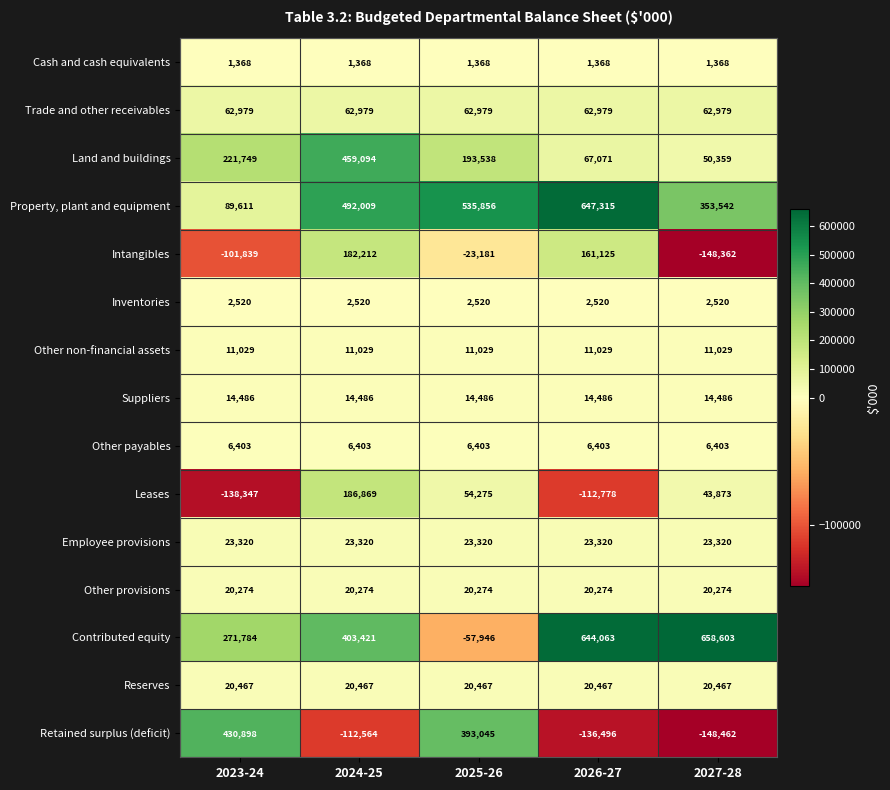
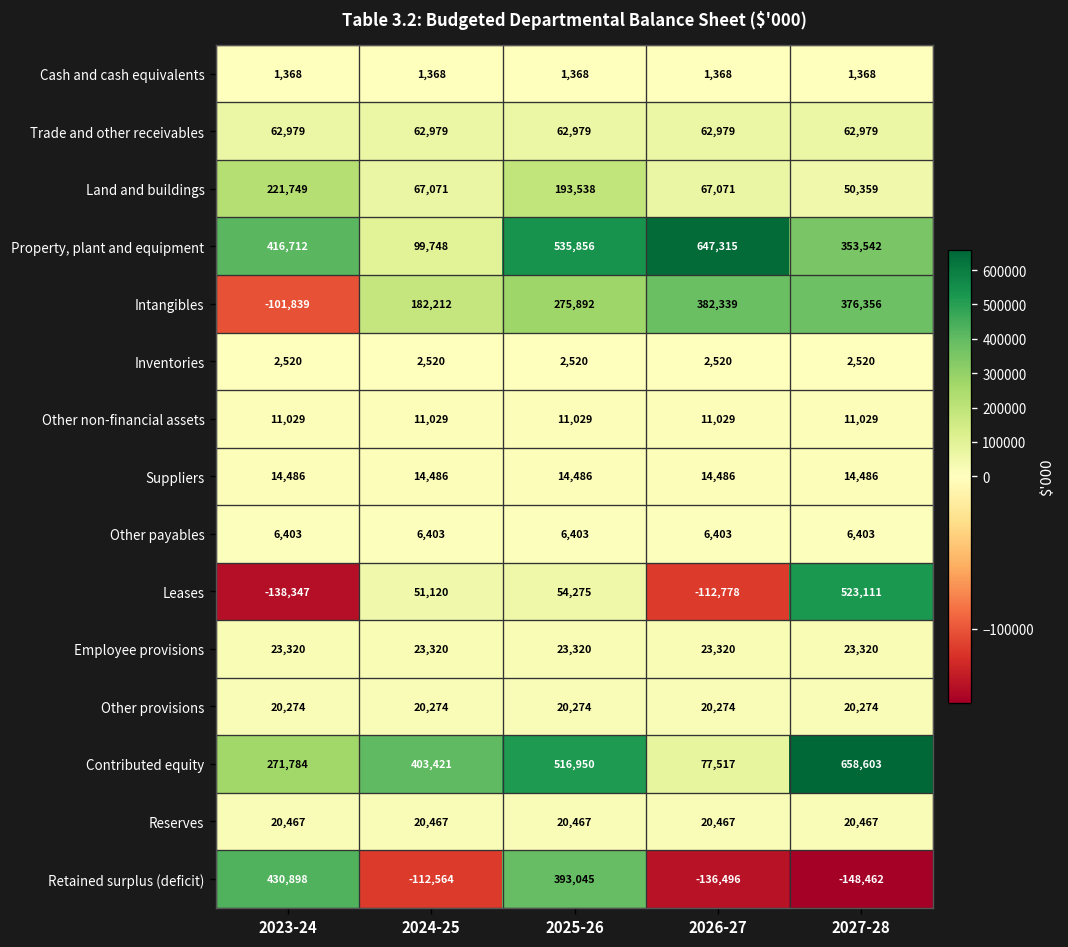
  {
    "Cash and cash equivalents": {
      "2023-24": "1,368",
      "2024-25": "1,368",
      "2025-26": "1,368",
      "2026-27": "1,368",
      "2027-28": "1,368"
    },
    "Trade and other receivables": {
      "2023-24": "62,979",
      "2024-25": "62,979",
      "2025-26": "62,979",
      "2026-27": "62,979",
      "2027-28": "62,979"
    },
    "Land and buildings": {
      "2023-24": "221,749",
-     "2024-25": "459,094",
+     "2024-25": "67,071",
      "2025-26": "193,538",
      "2026-27": "67,071",
      "2027-28": "50,359"
    },
    "Property, plant and equipment": {
-     "2023-24": "89,611",
-     "2024-25": "492,009",
+     "2023-24": "416,712",
+     "2024-25": "99,748",
      "2025-26": "535,856",
      "2026-27": "647,315",
      "2027-28": "353,542"
    },
    "Intangibles": {
      "2023-24": "-101,839",
      "2024-25": "182,212",
-     "2025-26": "-23,181",
-     "2026-27": "161,125",
-     "2027-28": "-148,362"
+     "2025-26": "275,892",
+     "2026-27": "382,339",
+     "2027-28": "376,356"
    },
    "Inventories": {
      "2023-24": "2,520",
      "2024-25": "2,520",
      "2025-26": "2,520",
      "2026-27": "2,520",
      "2027-28": "2,520"
    },
    "Other non-financial assets": {
      "2023-24": "11,029",
      "2024-25": "11,029",
      "2025-26": "11,029",
      "2026-27": "11,029",
      "2027-28": "11,029"
    },
    "Suppliers": {
      "2023-24": "14,486",
      "2024-25": "14,486",
      "2025-26": "14,486",
      "2026-27": "14,486",
      "2027-28": "14,486"
    },
    "Other payables": {
      "2023-24": "6,403",
      "2024-25": "6,403",
      "2025-26": "6,403",
      "2026-27": "6,403",
      "2027-28": "6,403"
    },
    "Leases": {
      "2023-24": "-138,347",
-     "2024-25": "186,869",
+     "2024-25": "51,120",
      "2025-26": "54,275",
      "2026-27": "-112,778",
-     "2027-28": "43,873"
+     "2027-28": "523,111"
    },
    "Employee provisions": {
      "2023-24": "23,320",
      "2024-25": "23,320",
      "2025-26": "23,320",
      "2026-27": "23,320",
      "2027-28": "23,320"
    },
    "Other provisions": {
      "2023-24": "20,274",
      "2024-25": "20,274",
      "2025-26": "20,274",
      "2026-27": "20,274",
      "2027-28": "20,274"
    },
    "Contributed equity": {
      "2023-24": "271,784",
      "2024-25": "403,421",
-     "2025-26": "-57,946",
-     "2026-27": "644,063",
+     "2025-26": "516,950",
+     "2026-27": "77,517",
      "2027-28": "658,603"
    },
    "Reserves": {
      "2023-24": "20,467",
      "2024-25": "20,467",
      "2025-26": "20,467",
      "2026-27": "20,467",
      "2027-28": "20,467"
    },
    "Retained surplus (deficit)": {
      "2023-24": "430,898",
      "2024-25": "-112,564",
      "2025-26": "393,045",
      "2026-27": "-136,496",
      "2027-28": "-148,462"
    }
  }
